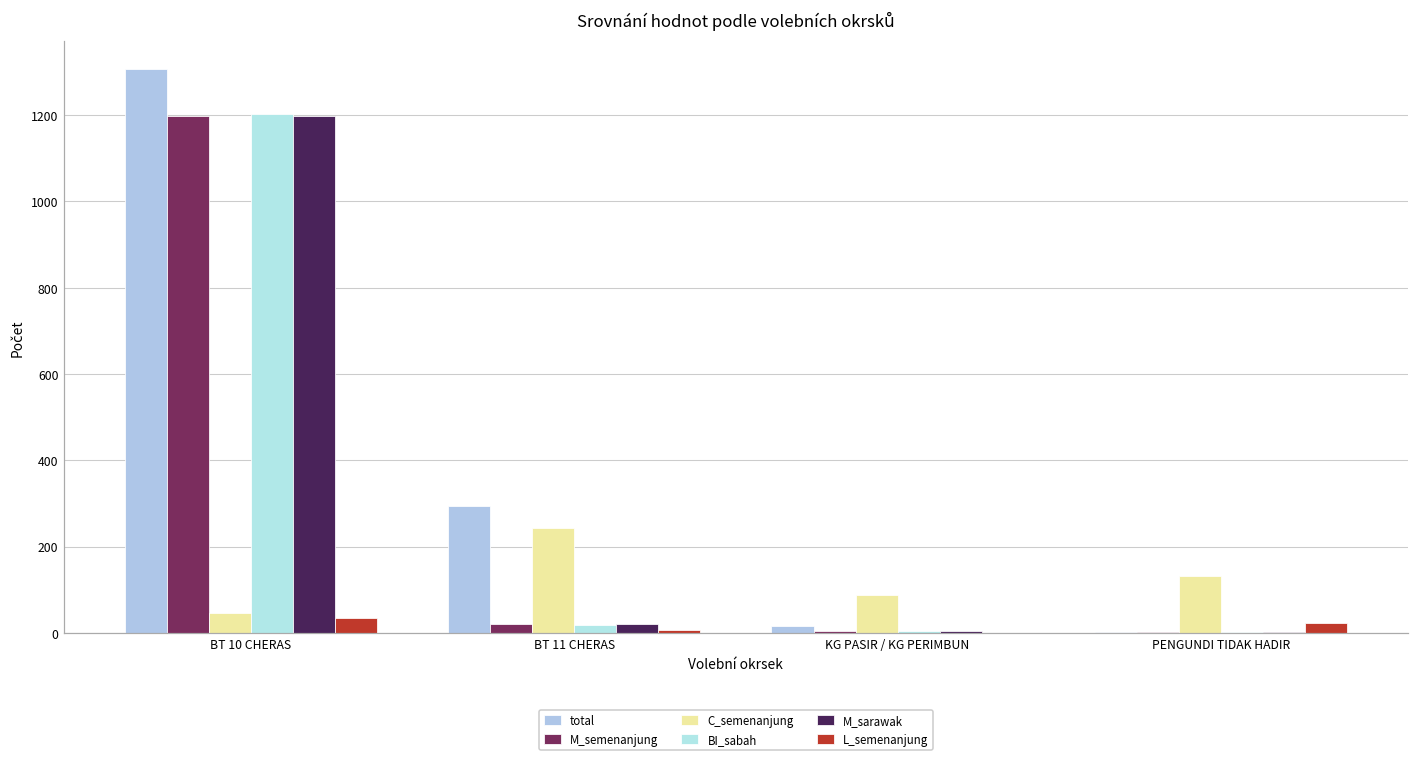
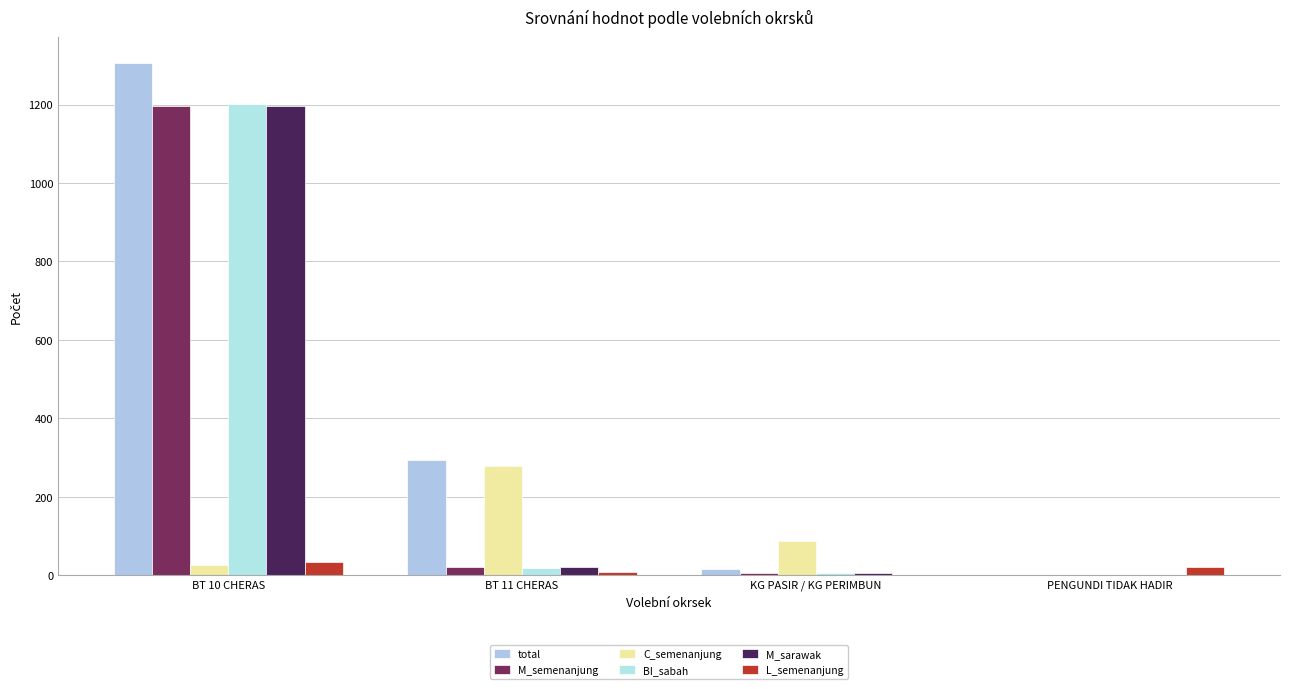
  {
    "C_semenanjung": {
-     "BT 10 CHERAS": 50,
-     "BT 11 CHERAS": 240,
+     "BT 10 CHERAS": 30,
+     "BT 11 CHERAS": 280,
      "KG PASIR / KG PERIMBUN": 90,
-     "PENGUNDI TIDAK HADIR": 130
+     "PENGUNDI TIDAK HADIR": 0
    },
    "L_semenanjung": {
      "BT 10 CHERAS": 30,
      "BT 11 CHERAS": 10,
      "KG PASIR / KG PERIMBUN": 0,
      "PENGUNDI TIDAK HADIR": 20
    }
  }
